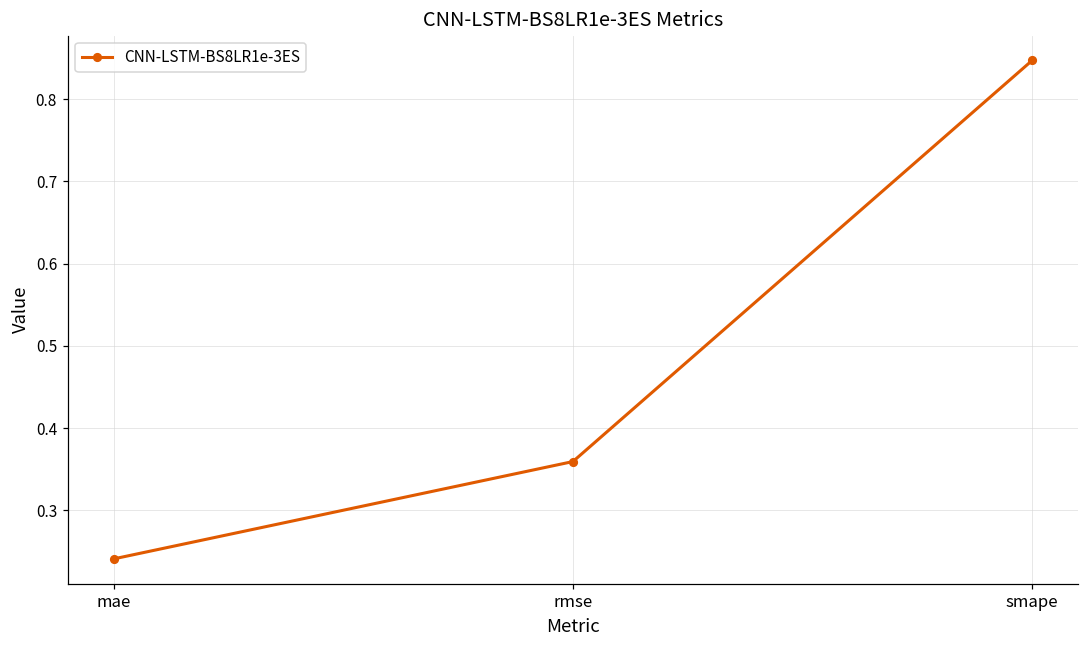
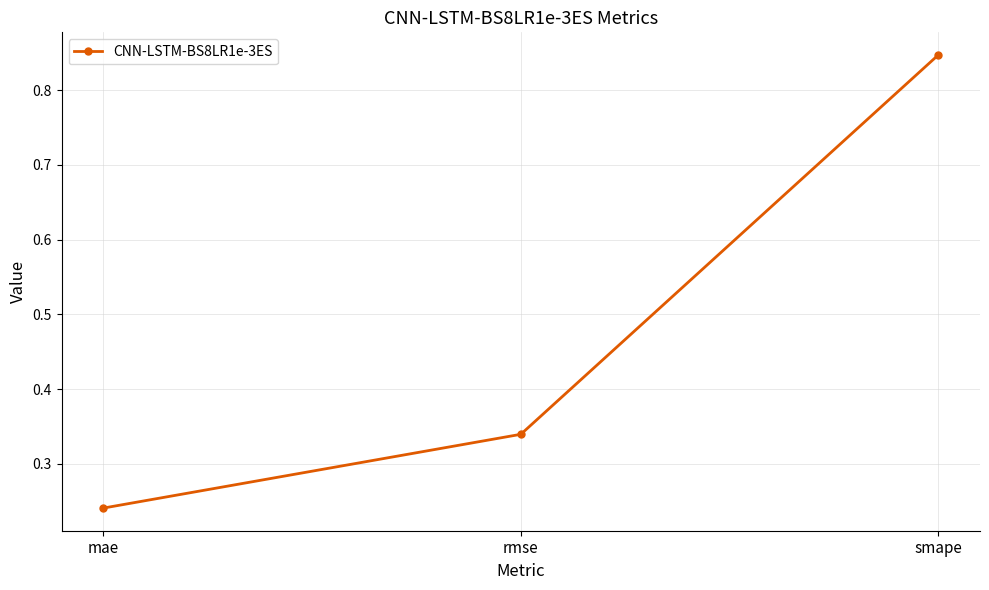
  {
    "mae": 0.24,
-   "rmse": 0.36,
+   "rmse": 0.34,
    "smape": 0.85
  }
